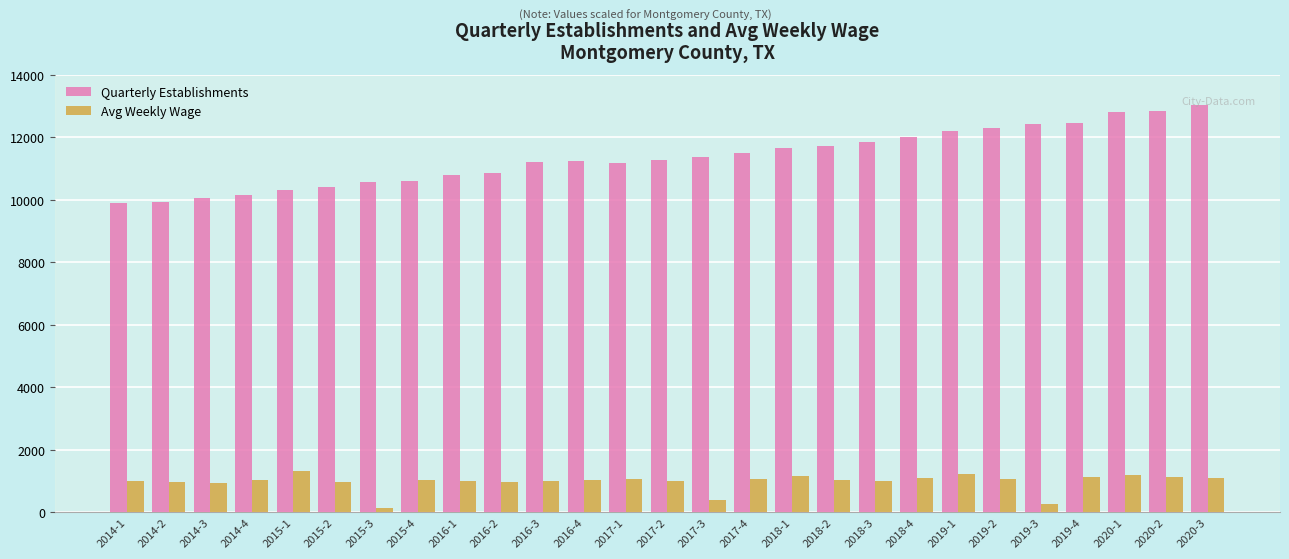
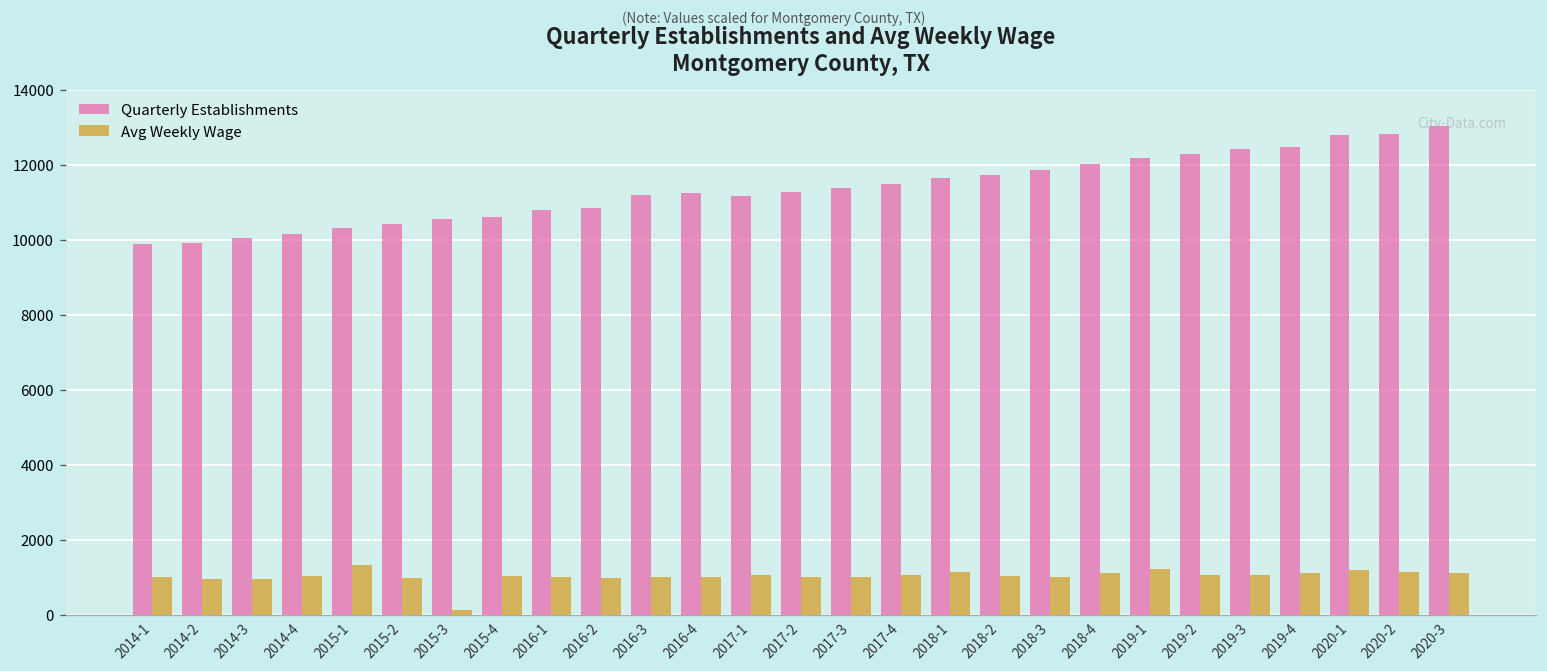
  {
    "Quarterly Establishments": {
      "2014-1": 9900,
      "2014-2": 9900,
      "2014-3": 10100,
      "2014-4": 10200,
      "2015-1": 10300,
      "2015-2": 10400,
      "2015-3": 10600,
      "2015-4": 10600,
      "2016-1": 10800,
      "2016-2": 10800,
      "2016-3": 11200,
      "2016-4": 11200,
      "2017-1": 11200,
      "2017-2": 11300,
      "2017-3": 11400,
      "2017-4": 11500,
      "2018-1": 11700,
      "2018-2": 11700,
      "2018-3": 11900,
      "2018-4": 12000,
      "2019-1": 12200,
      "2019-2": 12300,
      "2019-3": 12400,
      "2019-4": 12500,
      "2020-1": 12800,
      "2020-2": 12800,
      "2020-3": 13000
    },
    "Avg Weekly Wage": {
      "2014-1": 1000,
      "2014-2": 1000,
      "2014-3": 1000,
      "2014-4": 1000,
      "2015-1": 1300,
      "2015-2": 1000,
      "2015-3": 100,
      "2015-4": 1000,
      "2016-1": 1000,
      "2016-2": 1000,
      "2016-3": 1000,
      "2016-4": 1000,
      "2017-1": 1100,
      "2017-2": 1000,
-     "2017-3": 400,
+     "2017-3": 1000,
      "2017-4": 1100,
      "2018-1": 1200,
      "2018-2": 1100,
      "2018-3": 1000,
      "2018-4": 1100,
      "2019-1": 1200,
      "2019-2": 1100,
-     "2019-3": 300,
+     "2019-3": 1100,
      "2019-4": 1100,
      "2020-1": 1200,
      "2020-2": 1100,
      "2020-3": 1100
    }
  }
